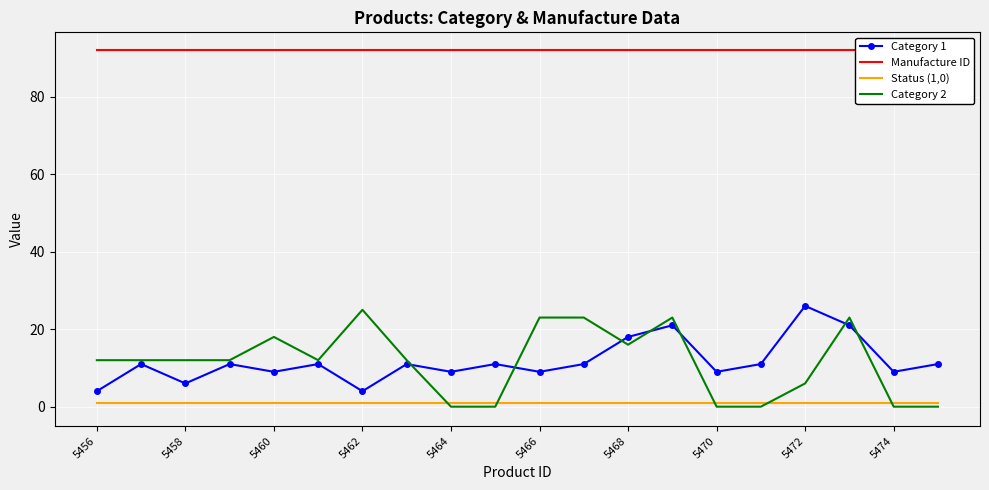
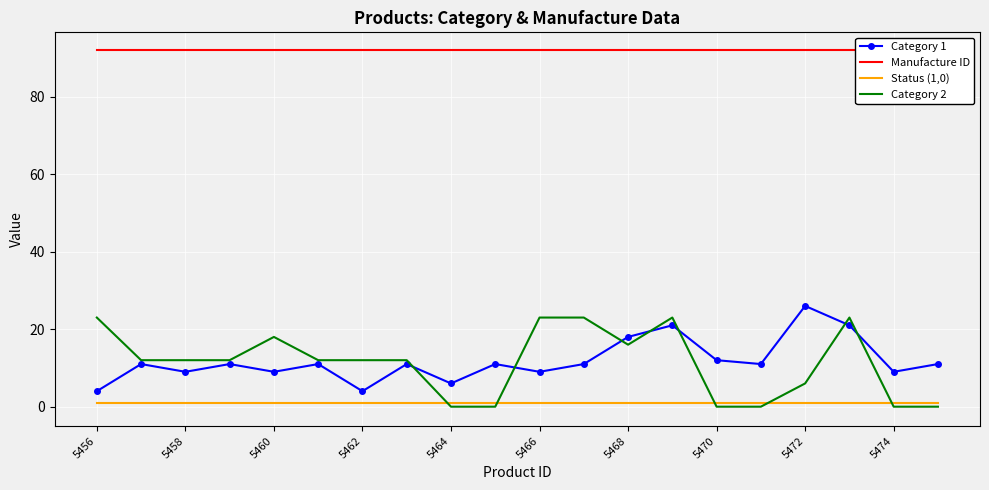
  {
    "Category 1": {
      "5456": 4,
-     "5458": 6,
+     "5458": 9,
      "5460": 9,
      "5462": 4,
-     "5464": 9,
+     "5464": 6,
      "5466": 9,
      "5468": 18,
-     "5470": 9,
+     "5470": 12,
      "5472": 26,
      "5474": 9
    },
    "Manufacture ID": {
      "5456": 92,
      "5458": 92,
      "5460": 92,
      "5462": 92,
      "5464": 92,
      "5466": 92,
      "5468": 92,
      "5470": 92,
      "5472": 92
    },
    "Status (1,0)": {
      "5456": 1,
      "5458": 1,
      "5460": 1,
      "5462": 1,
      "5464": 1,
      "5466": 1,
      "5468": 1,
      "5470": 1,
      "5472": 1,
      "5474": 1
    },
    "Category 2": {
-     "5456": 12,
+     "5456": 23,
      "5458": 12,
      "5460": 18,
-     "5462": 25,
+     "5462": 12,
      "5464": 0,
      "5466": 23,
      "5468": 16,
      "5470": 0,
      "5472": 6,
      "5474": 0
    }
  }
